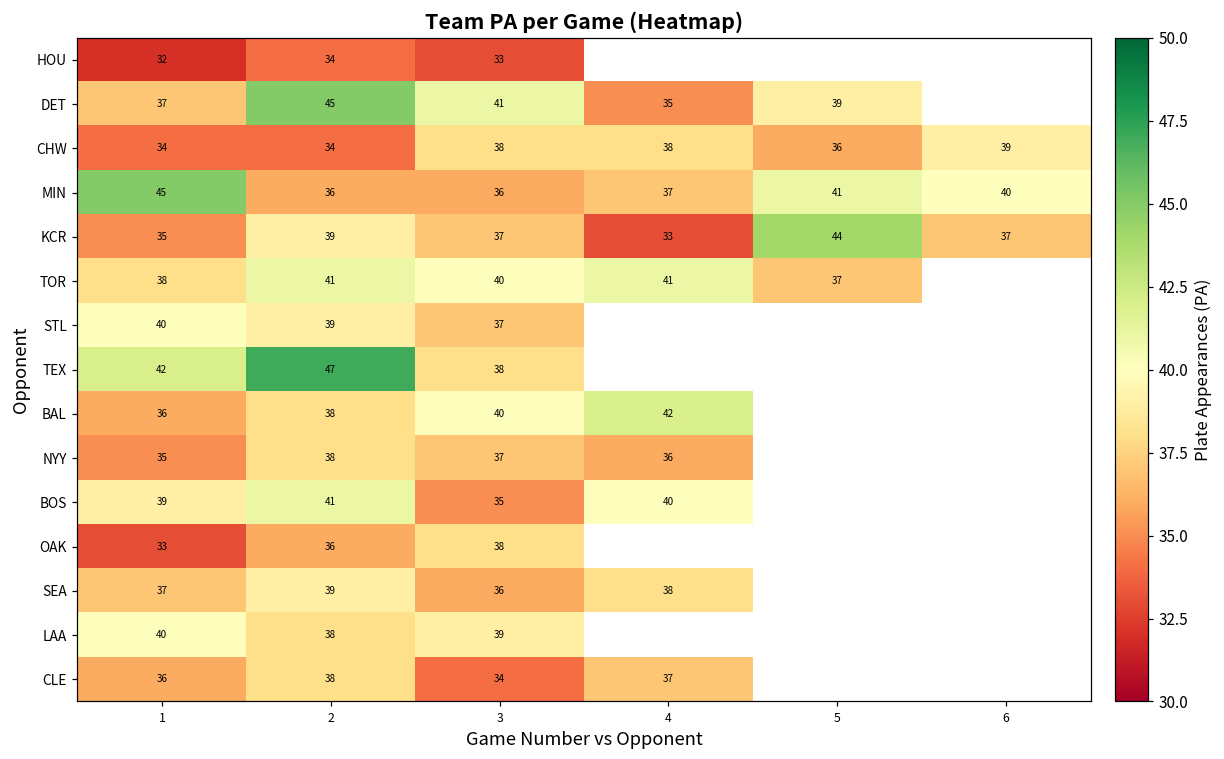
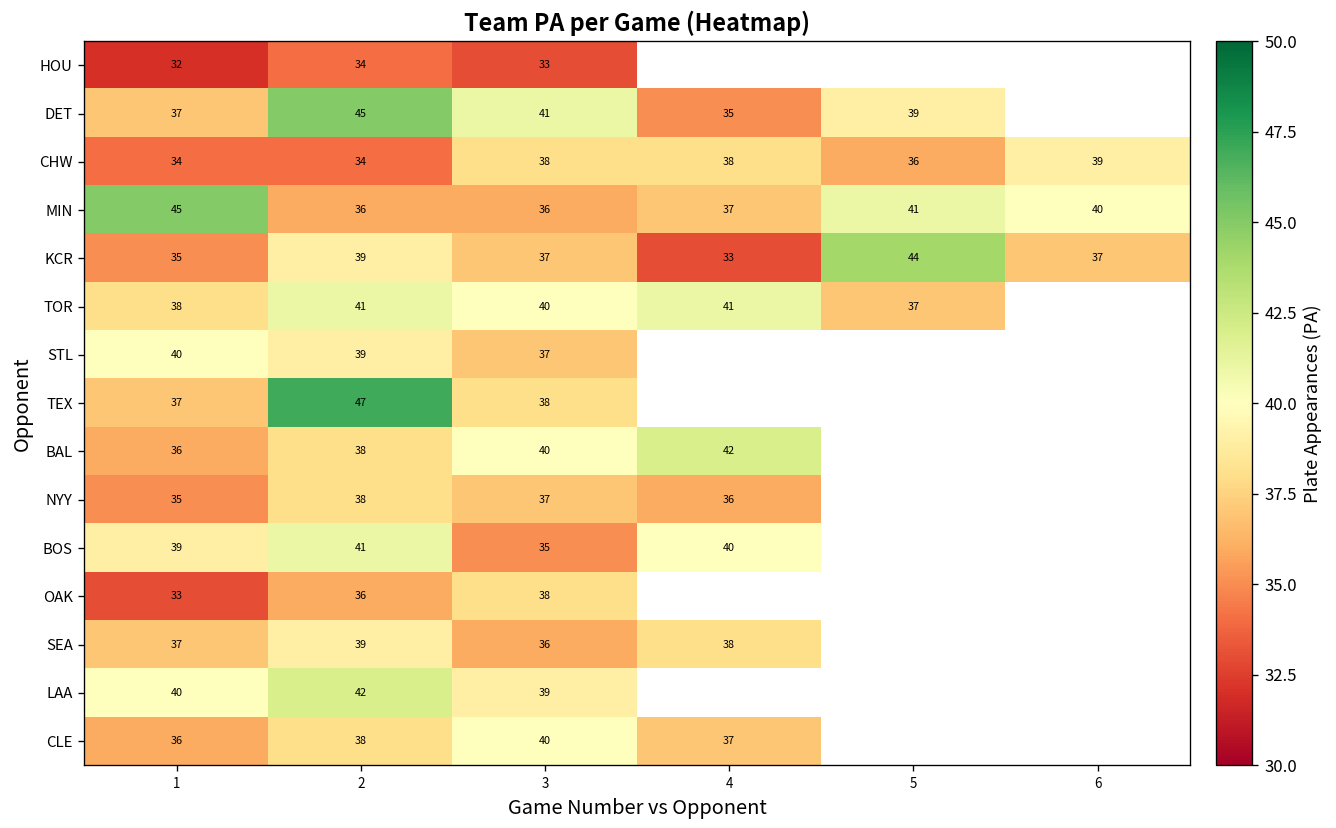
  {
    "HOU": {
      "1": 32,
      "2": 34,
      "3": 33
    },
    "DET": {
      "1": 37,
      "2": 45,
      "3": 41,
      "4": 35,
      "5": 39
    },
    "CHW": {
      "1": 34,
      "2": 34,
      "3": 38,
      "4": 38,
      "5": 36,
      "6": 39
    },
    "MIN": {
      "1": 45,
      "2": 36,
      "3": 36,
      "4": 37,
      "5": 41,
      "6": 40
    },
    "KCR": {
      "1": 35,
      "2": 39,
      "3": 37,
      "4": 33,
      "5": 44,
      "6": 37
    },
    "TOR": {
      "1": 38,
      "2": 41,
      "3": 40,
      "4": 41,
      "5": 37
    },
    "STL": {
      "1": 40,
      "2": 39,
      "3": 37
    },
    "TEX": {
-     "1": 42,
+     "1": 37,
      "2": 47,
      "3": 38
    },
    "BAL": {
      "1": 36,
      "2": 38,
      "3": 40,
      "4": 42
    },
    "NYY": {
      "1": 35,
      "2": 38,
      "3": 37,
      "4": 36
    },
    "BOS": {
      "1": 39,
      "2": 41,
      "3": 35,
      "4": 40
    },
    "OAK": {
      "1": 33,
      "2": 36,
      "3": 38
    },
    "SEA": {
      "1": 37,
      "2": 39,
      "3": 36,
      "4": 38
    },
    "LAA": {
      "1": 40,
-     "2": 38,
+     "2": 42,
      "3": 39
    },
    "CLE": {
      "1": 36,
      "2": 38,
-     "3": 34,
+     "3": 40,
      "4": 37
    }
  }
